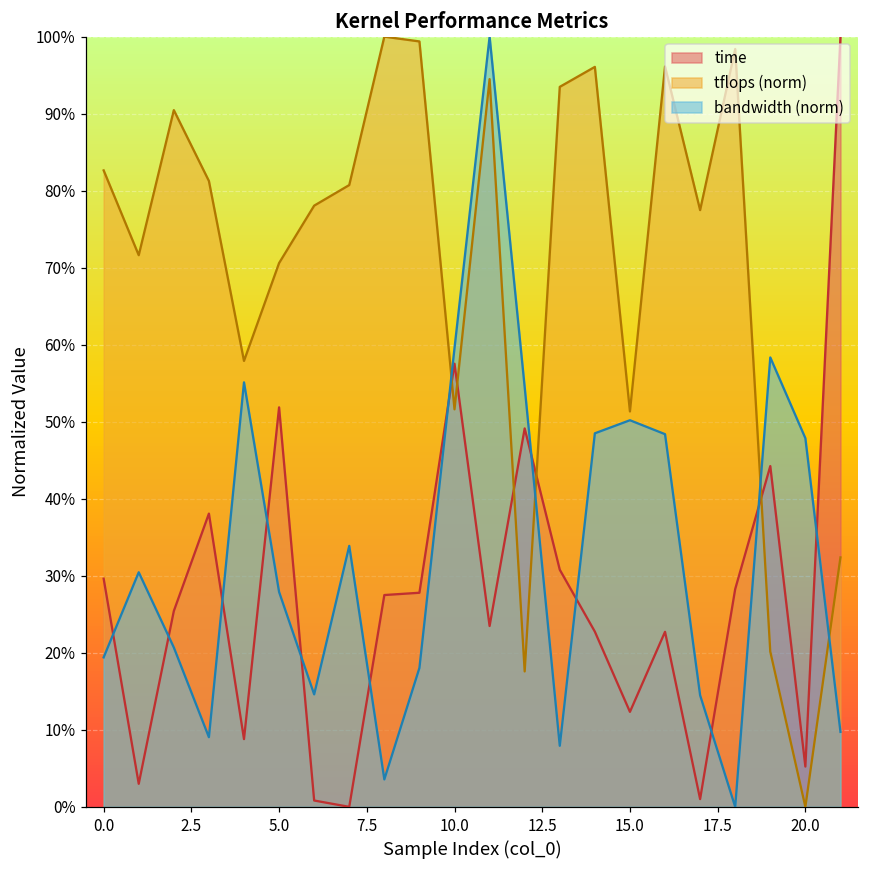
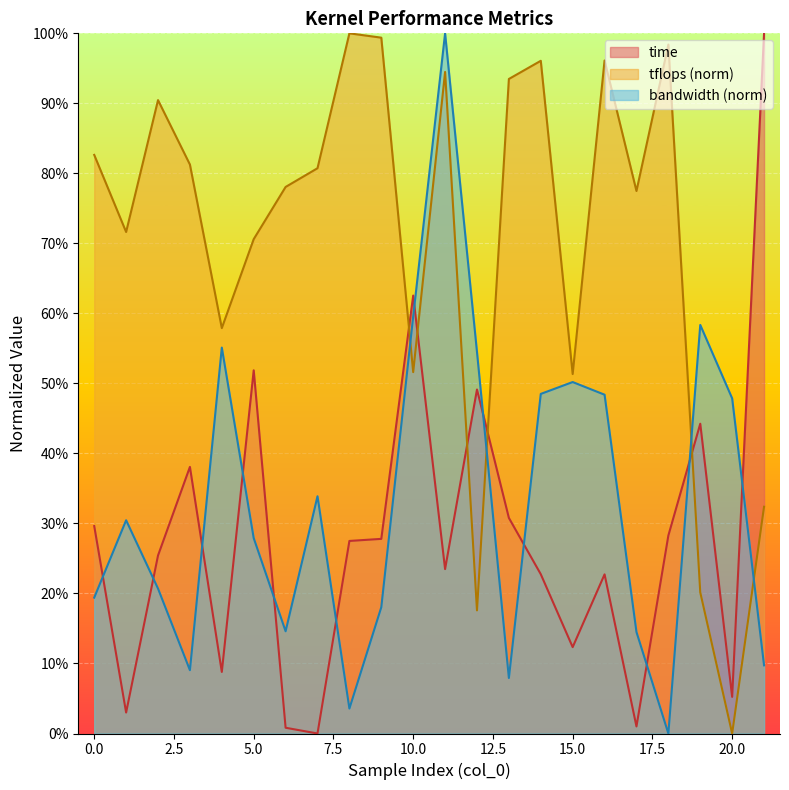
  {
    "time": {
      "0.0": "30%",
      "5.0": "52%",
-     "10.0": "58%",
+     "10.0": "63%",
      "15.0": "12%",
      "20.0": "5%"
    },
    "tflops (norm)": {
      "0.0": "83%",
      "5.0": "71%",
      "10.0": "52%",
      "15.0": "51%",
      "20.0": "0%"
    },
    "bandwidth (norm)": {
      "0.0": "19%",
      "5.0": "28%",
      "10.0": "60%",
      "15.0": "50%",
      "20.0": "48%"
    }
  }
